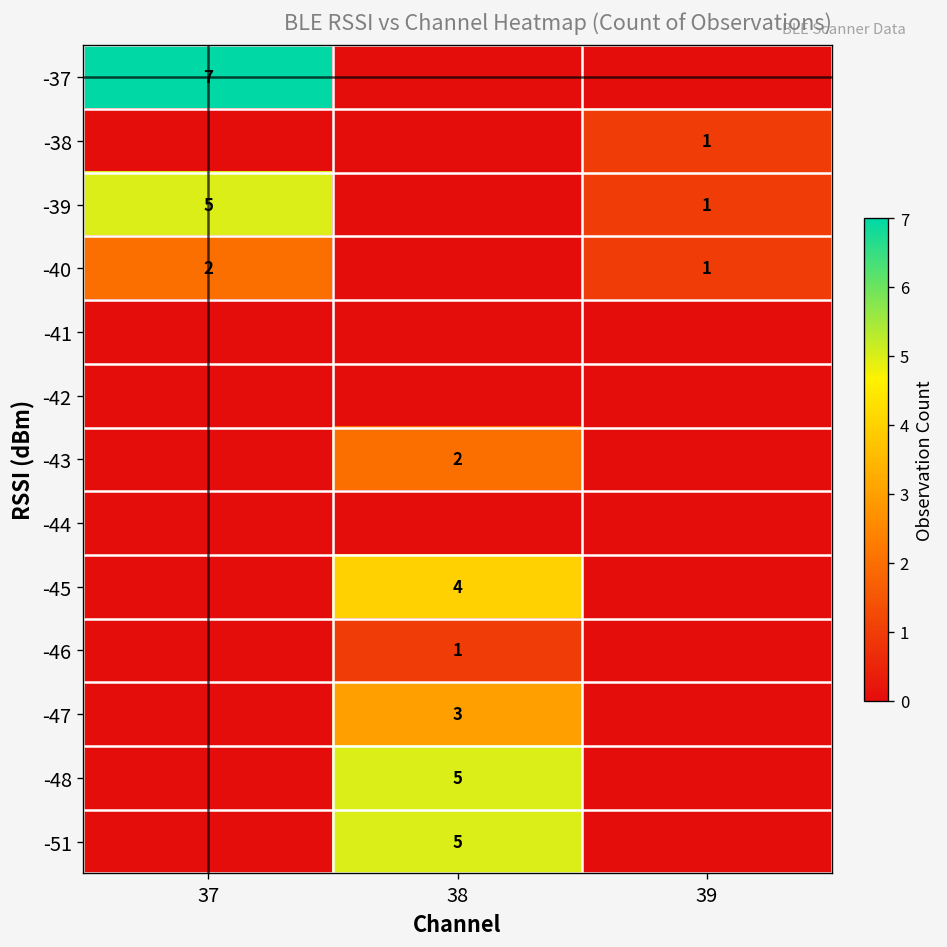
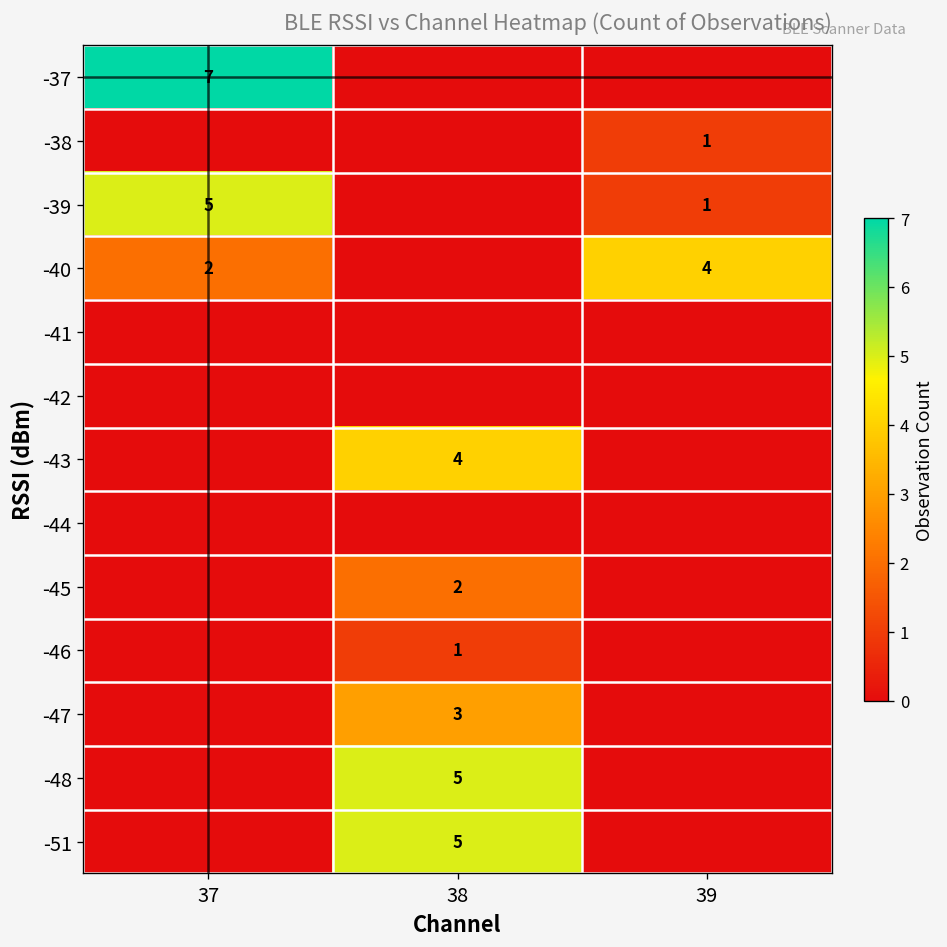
  {
    "-37": {
      "37": 7
    },
    "-38": {
      "39": 1
    },
    "-39": {
      "37": 5,
      "39": 1
    },
    "-40": {
      "37": 2,
-     "39": 1
+     "39": 4
    },
    "-43": {
-     "38": 2
+     "38": 4
    },
    "-45": {
-     "38": 4
+     "38": 2
    },
    "-46": {
      "38": 1
    },
    "-47": {
      "38": 3
    },
    "-48": {
      "38": 5
    },
    "-51": {
      "38": 5
    }
  }
